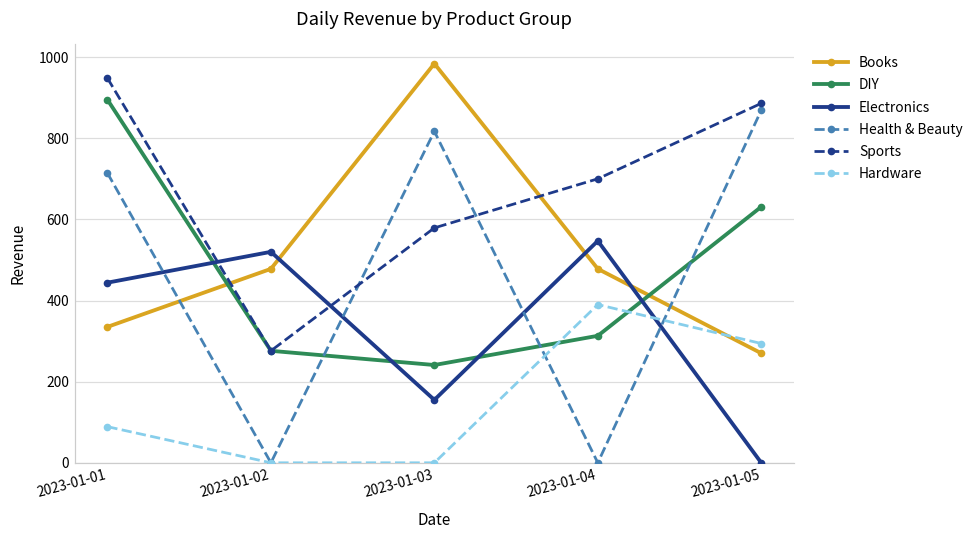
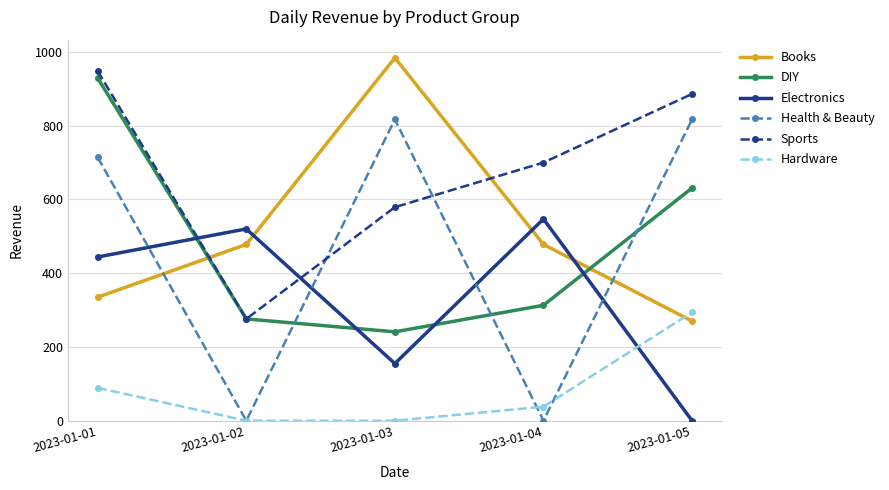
  {
    "Books": {
      "2023-01-01": 340,
      "2023-01-02": 480,
      "2023-01-03": 980,
      "2023-01-04": 480,
      "2023-01-05": 270
    },
    "DIY": {
-     "2023-01-01": 900,
+     "2023-01-01": 930,
      "2023-01-03": 240,
      "2023-01-04": 310,
      "2023-01-05": 630
    },
    "Health & Beauty": {
      "2023-01-01": 710,
      "2023-01-03": 820,
      "2023-01-04": 0,
-     "2023-01-05": 870
+     "2023-01-05": 820
    },
    "Hardware": {
      "2023-01-01": 90,
      "2023-01-03": 0,
-     "2023-01-04": 390,
+     "2023-01-04": 40,
      "2023-01-05": 290
    }
  }
